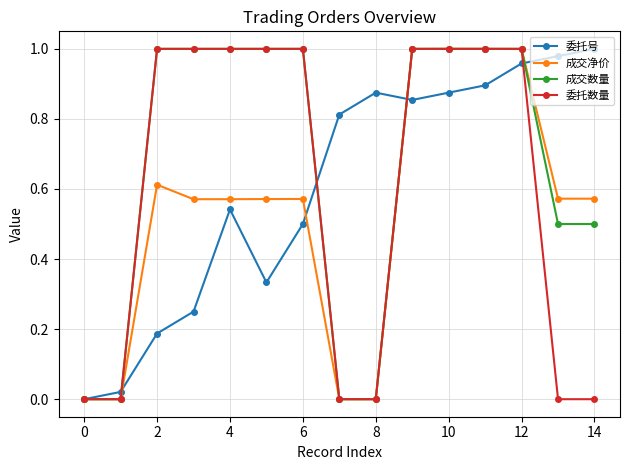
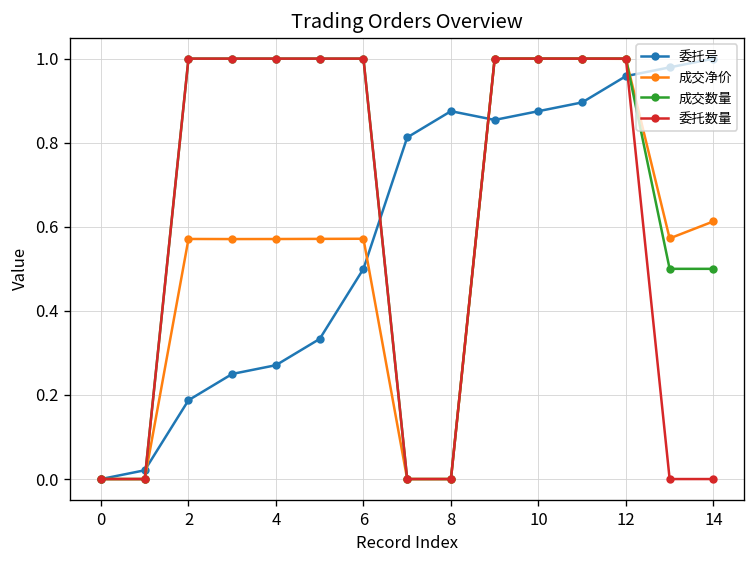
  {
    "委托号": {
      "2": 0.19,
-     "4": 0.54,
+     "4": 0.27,
      "6": 0.50,
      "8": 0.88,
      "10": 0.88,
      "12": 0.96
    },
    "成交净价": {
-     "2": 0.61,
+     "2": 0.57,
      "4": 0.57,
      "6": 0.57,
-     "14": 0.57
+     "14": 0.61
    },
    "成交数量": {
      "14": 0.50
    },
    "委托数量": {
      "14": 0.00
    }
  }
